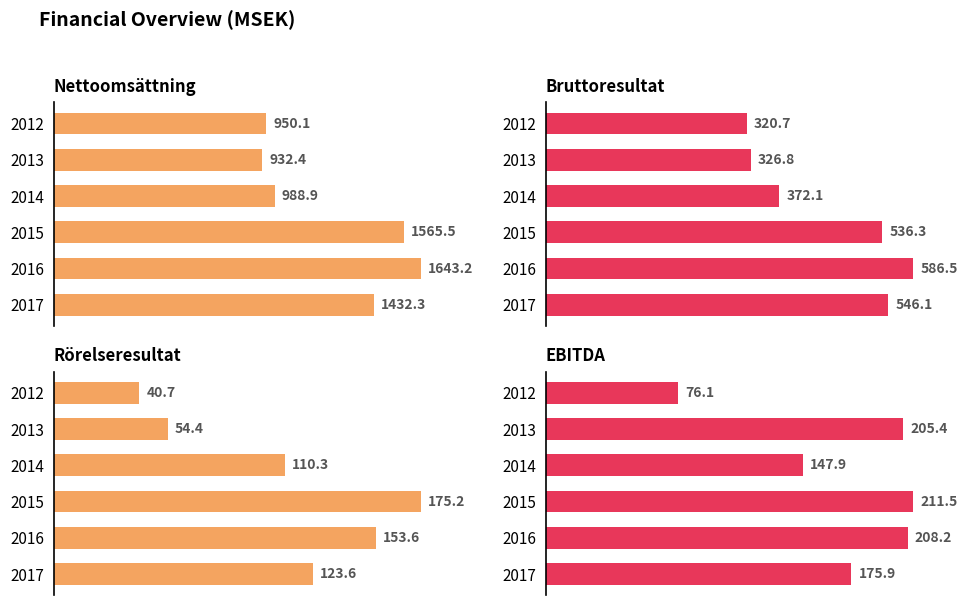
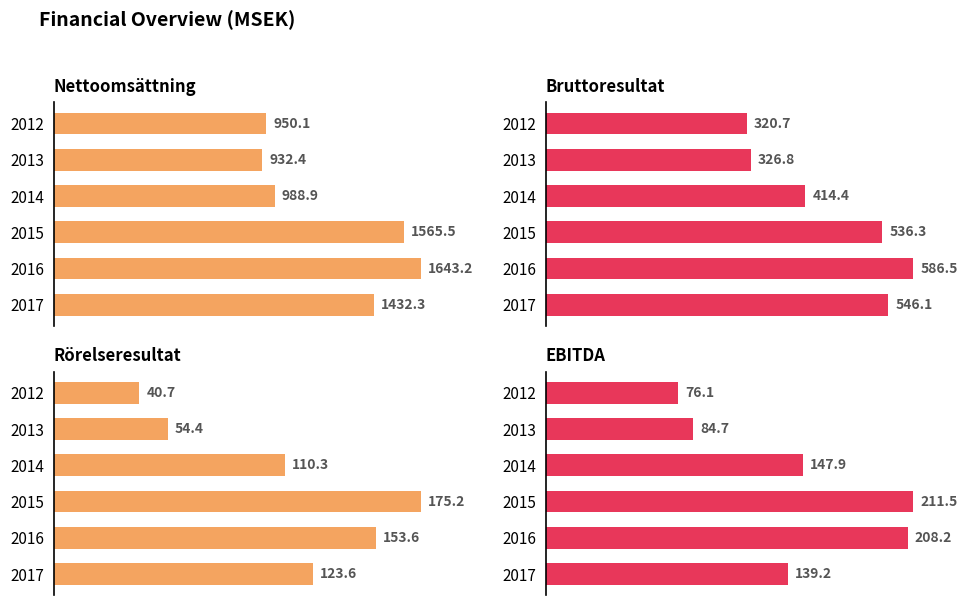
  {
    "Nettoomsättning": {
      "2012": 950.1,
      "2013": 932.4,
      "2014": 988.9,
      "2015": 1565.5,
      "2016": 1643.2,
      "2017": 1432.3
    },
    "Bruttoresultat": {
      "2012": 320.7,
      "2013": 326.8,
-     "2014": 372.1,
+     "2014": 414.4,
      "2015": 536.3,
      "2016": 586.5,
      "2017": 546.1
    },
    "Rörelseresultat": {
      "2012": 40.7,
      "2013": 54.4,
      "2014": 110.3,
      "2015": 175.2,
      "2016": 153.6,
      "2017": 123.6
    },
    "EBITDA": {
      "2012": 76.1,
-     "2013": 205.4,
+     "2013": 84.7,
      "2014": 147.9,
      "2015": 211.5,
      "2016": 208.2,
-     "2017": 175.9
+     "2017": 139.2
    }
  }
